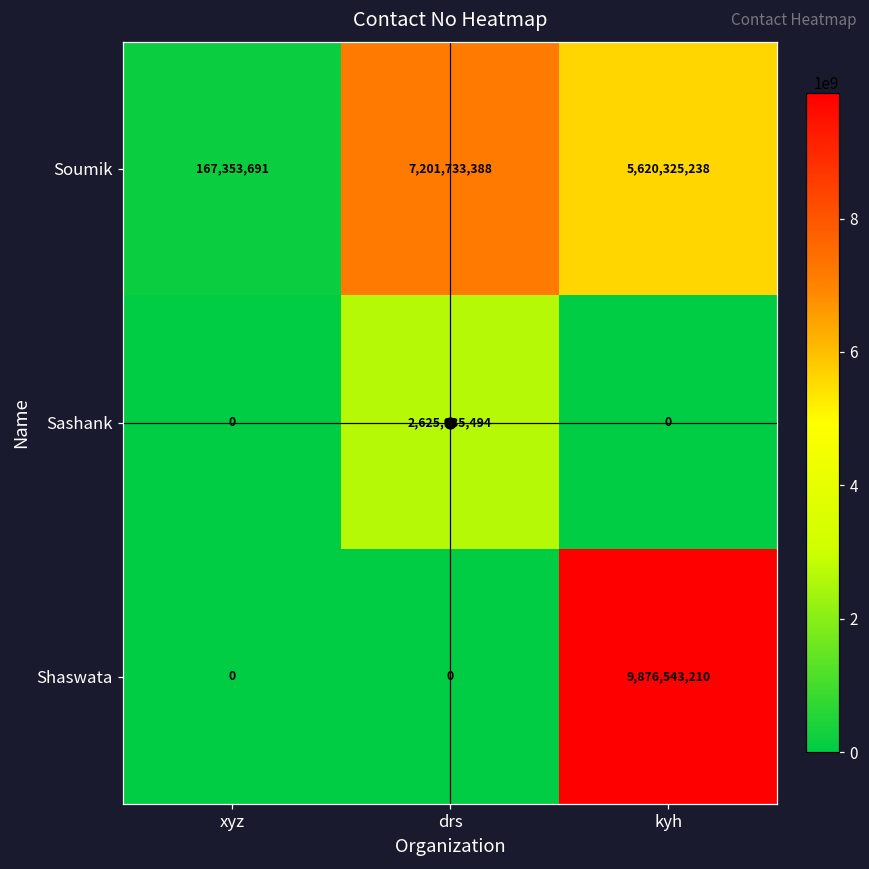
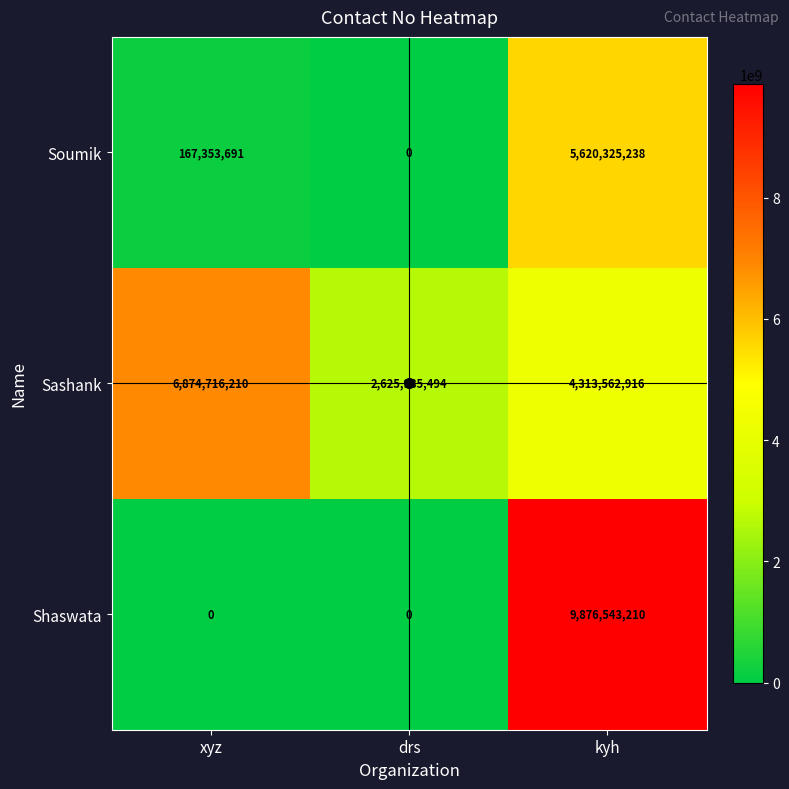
  {
    "Soumik": {
      "xyz": "167,353,691",
-     "drs": "7,201,733,388",
+     "drs": "0",
      "kyh": "5,620,325,238"
    },
    "Sashank": {
-     "xyz": "0",
-     "kyh": "0"
+     "xyz": "6,874,716,210",
+     "kyh": "4,313,562,916"
    },
    "Shaswata": {
      "xyz": "0",
      "drs": "0",
      "kyh": "9,876,543,210"
    }
  }
